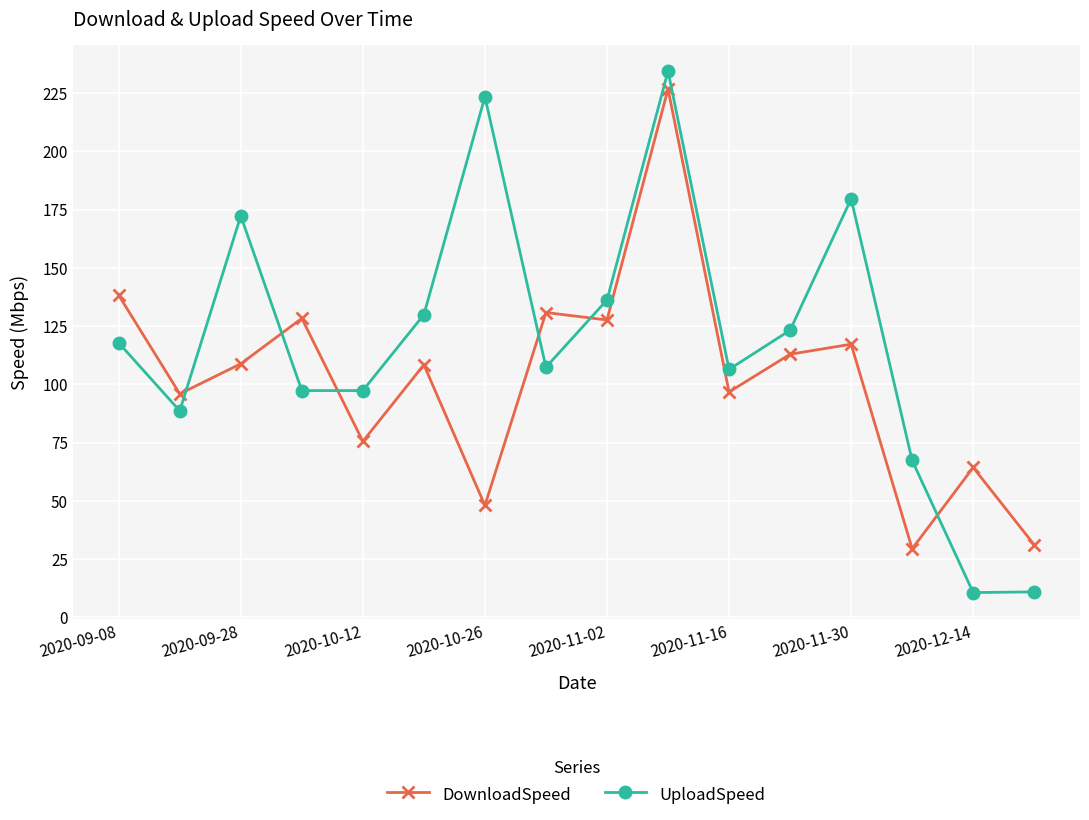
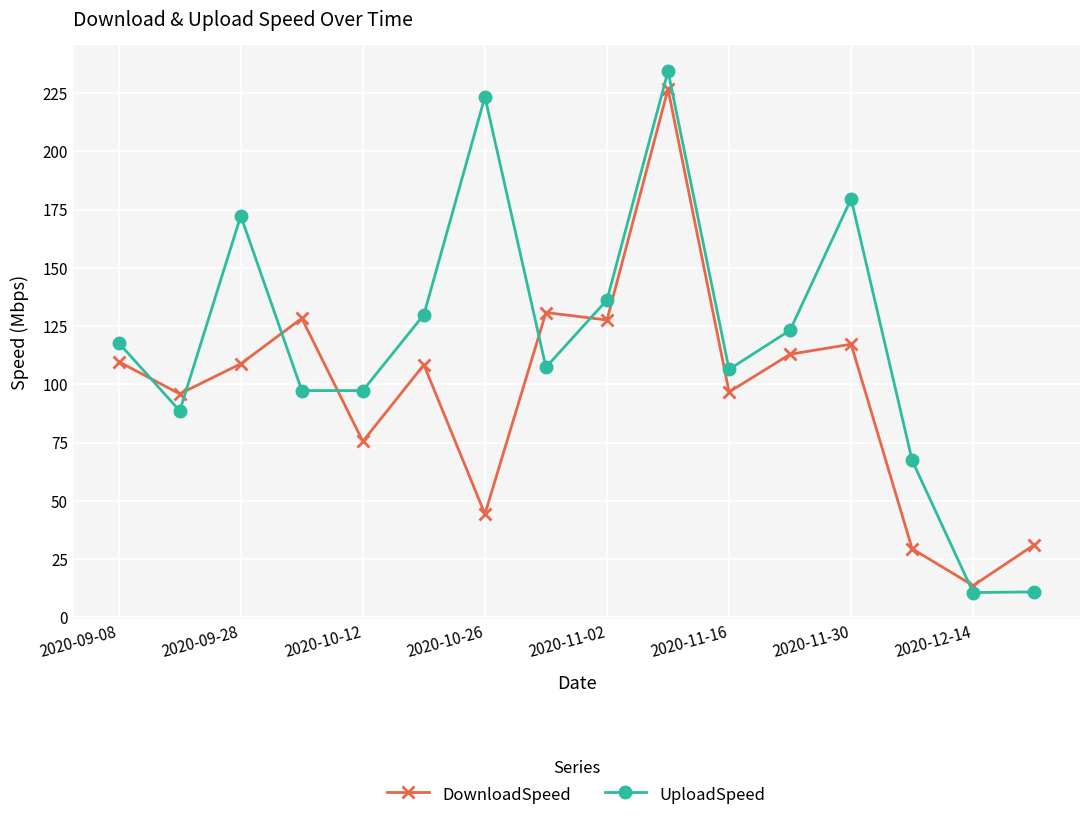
  {
    "DownloadSpeed": {
-     "2020-09-08": 138,
+     "2020-09-08": 110,
      "2020-09-28": 109,
      "2020-10-12": 76,
-     "2020-10-26": 48,
+     "2020-10-26": 44,
      "2020-11-02": 128,
      "2020-11-16": 97,
      "2020-11-30": 117,
-     "2020-12-14": 64
+     "2020-12-14": 14
    },
    "UploadSpeed": {
      "2020-09-08": 118,
      "2020-09-28": 172,
      "2020-10-12": 97,
      "2020-10-26": 223,
      "2020-11-02": 136,
      "2020-11-16": 106,
      "2020-11-30": 180,
      "2020-12-14": 11
    }
  }
